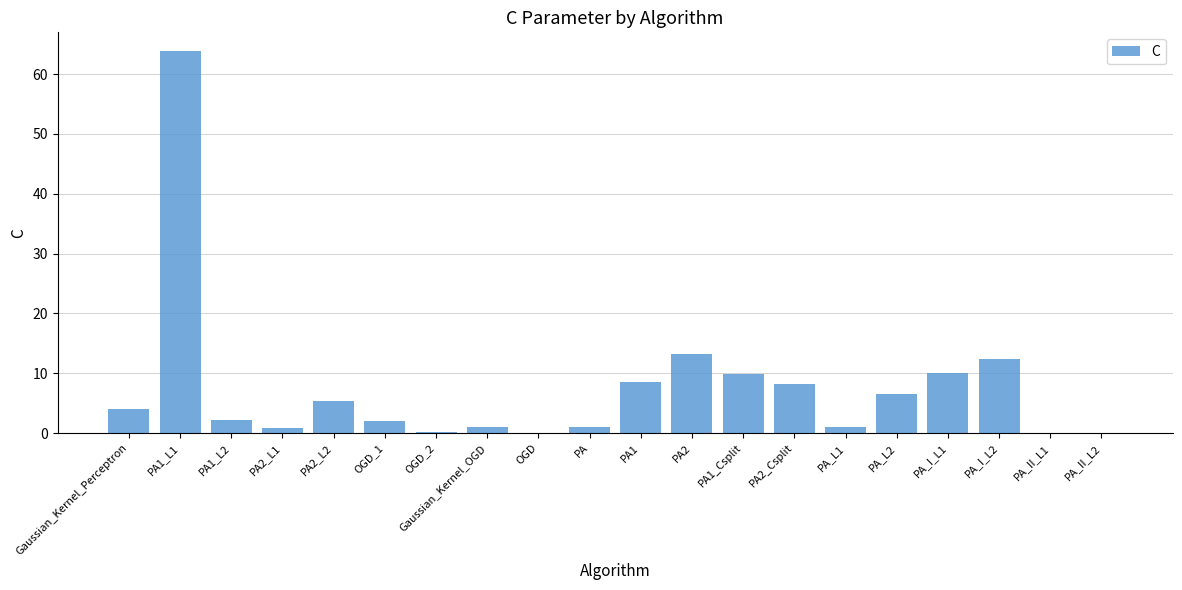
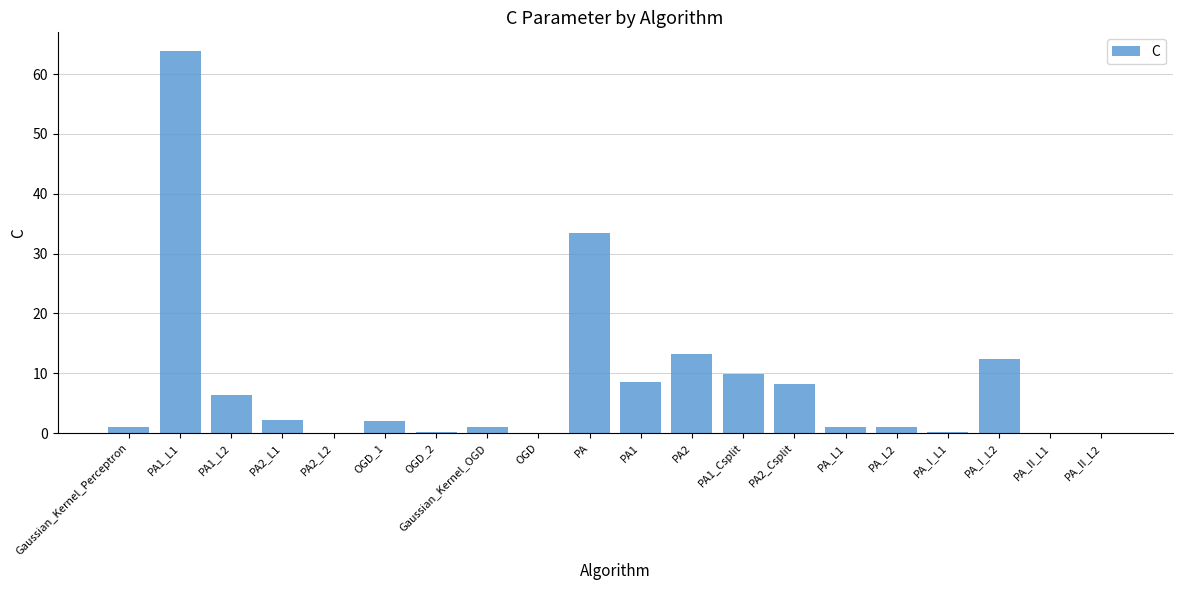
  {
-   "Gaussian_Kernel_Perceptron": 4,
+   "Gaussian_Kernel_Perceptron": 1,
    "PA1_L1": 64,
-   "PA1_L2": 2,
-   "PA2_L1": 1,
-   "PA2_L2": 5,
+   "PA1_L2": 6,
+   "PA2_L1": 2,
+   "PA2_L2": 0,
    "OGD_1": 2,
    "Gaussian_Kernel_OGD": 1,
-   "PA": 1,
+   "PA": 33,
    "PA1": 9,
    "PA2": 13,
    "PA1_Csplit": 10,
    "PA2_Csplit": 8,
    "PA_L1": 1,
-   "PA_L2": 7,
-   "PA_I_L1": 10,
+   "PA_L2": 1,
+   "PA_I_L1": 0,
    "PA_I_L2": 12
  }
